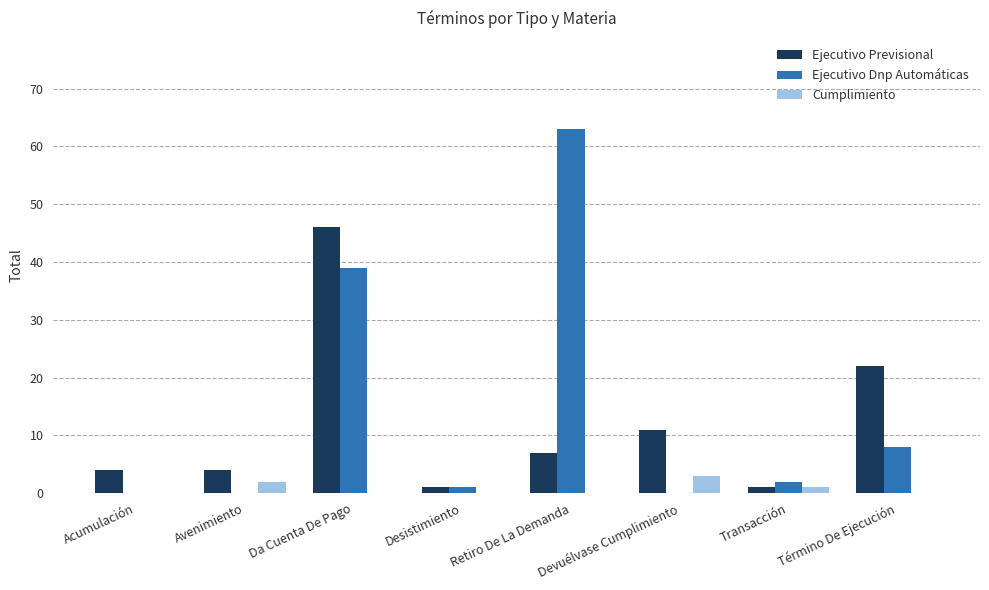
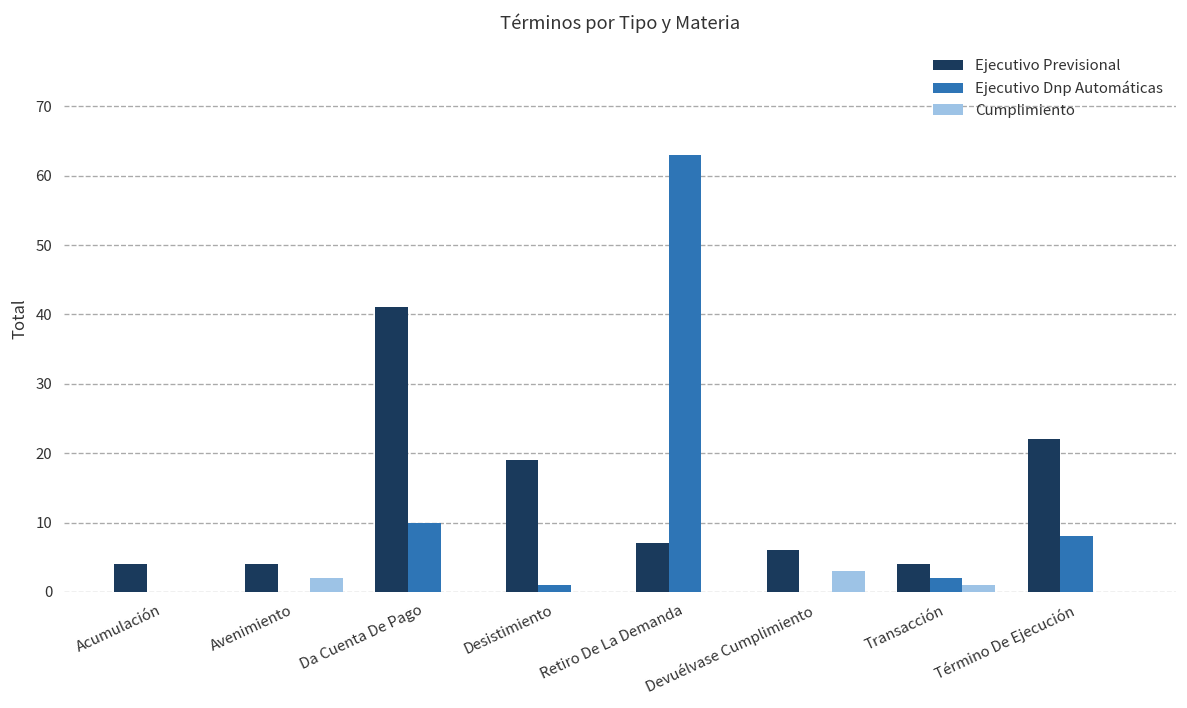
  {
    "Ejecutivo Previsional": {
      "Acumulación": 4,
      "Avenimiento": 4,
-     "Da Cuenta De Pago": 46,
-     "Desistimiento": 1,
+     "Da Cuenta De Pago": 41,
+     "Desistimiento": 19,
      "Retiro De La Demanda": 7,
-     "Devuélvase Cumplimiento": 11,
-     "Transacción": 1,
+     "Devuélvase Cumplimiento": 6,
+     "Transacción": 4,
      "Término De Ejecución": 22
    },
    "Ejecutivo Dnp Automáticas": {
      "Acumulación": 0,
      "Avenimiento": 0,
-     "Da Cuenta De Pago": 39,
+     "Da Cuenta De Pago": 10,
      "Desistimiento": 1,
      "Retiro De La Demanda": 63,
      "Devuélvase Cumplimiento": 0,
      "Transacción": 2,
      "Término De Ejecución": 8
    },
    "Cumplimiento": {
      "Acumulación": 0,
      "Avenimiento": 2,
      "Da Cuenta De Pago": 0,
      "Desistimiento": 0,
      "Retiro De La Demanda": 0,
      "Devuélvase Cumplimiento": 3,
      "Transacción": 1,
      "Término De Ejecución": 0
    }
  }
